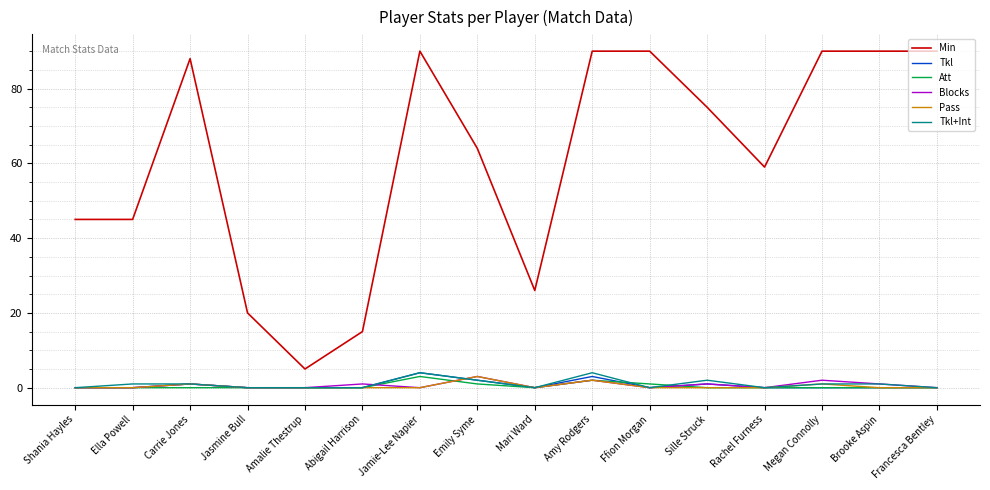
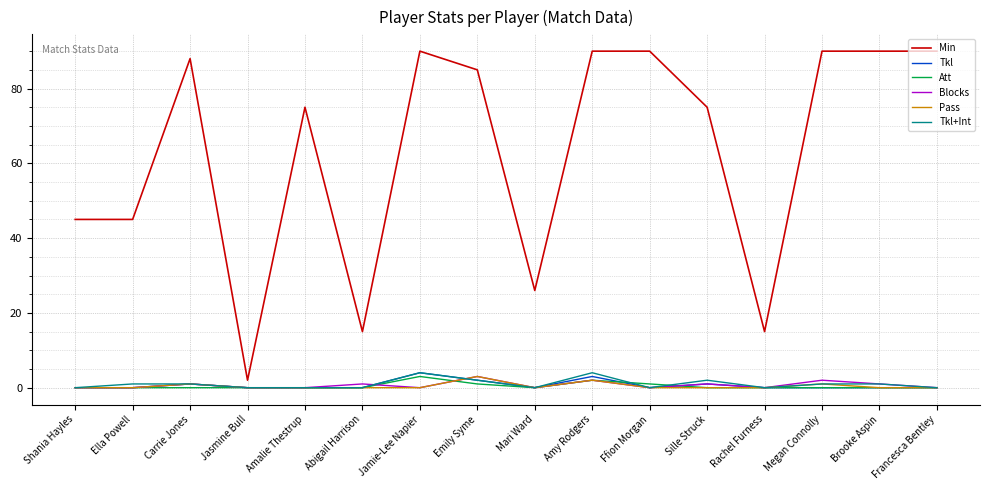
  {
    "Min": {
      "Shania Hayles": 45,
      "Ella Powell": 45,
      "Carrie Jones": 88,
-     "Jasmine Bull": 20,
-     "Amalie Thestrup": 5,
+     "Jasmine Bull": 2,
+     "Amalie Thestrup": 75,
      "Abigail Harrison": 15,
      "Jamie-Lee Napier": 90,
-     "Emily Syme": 64,
+     "Emily Syme": 85,
      "Mari Ward": 26,
      "Amy Rodgers": 90,
      "Ffion Morgan": 90,
      "Sille Struck": 75,
-     "Rachel Furness": 59,
+     "Rachel Furness": 15,
      "Megan Connolly": 90,
      "Brooke Aspin": 90
    },
    "Tkl": {
      "Amy Rodgers": 3
    },
    "Att": {
      "Carrie Jones": 0,
      "Jamie-Lee Napier": 3,
      "Emily Syme": 1,
      "Ffion Morgan": 1
    },
    "Blocks": {
      "Abigail Harrison": 1,
      "Megan Connolly": 2
    },
    "Tkl+Int": {
      "Ella Powell": 1,
      "Amy Rodgers": 4,
      "Sille Struck": 2
    }
  }
